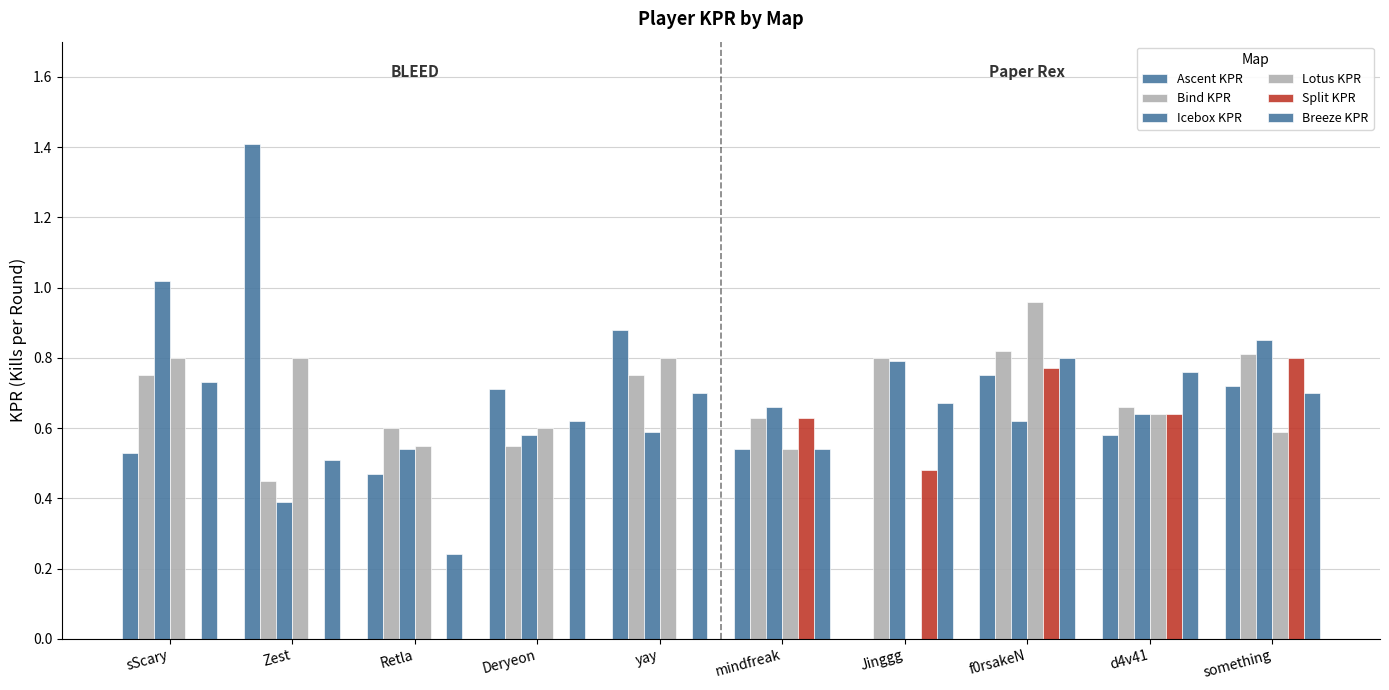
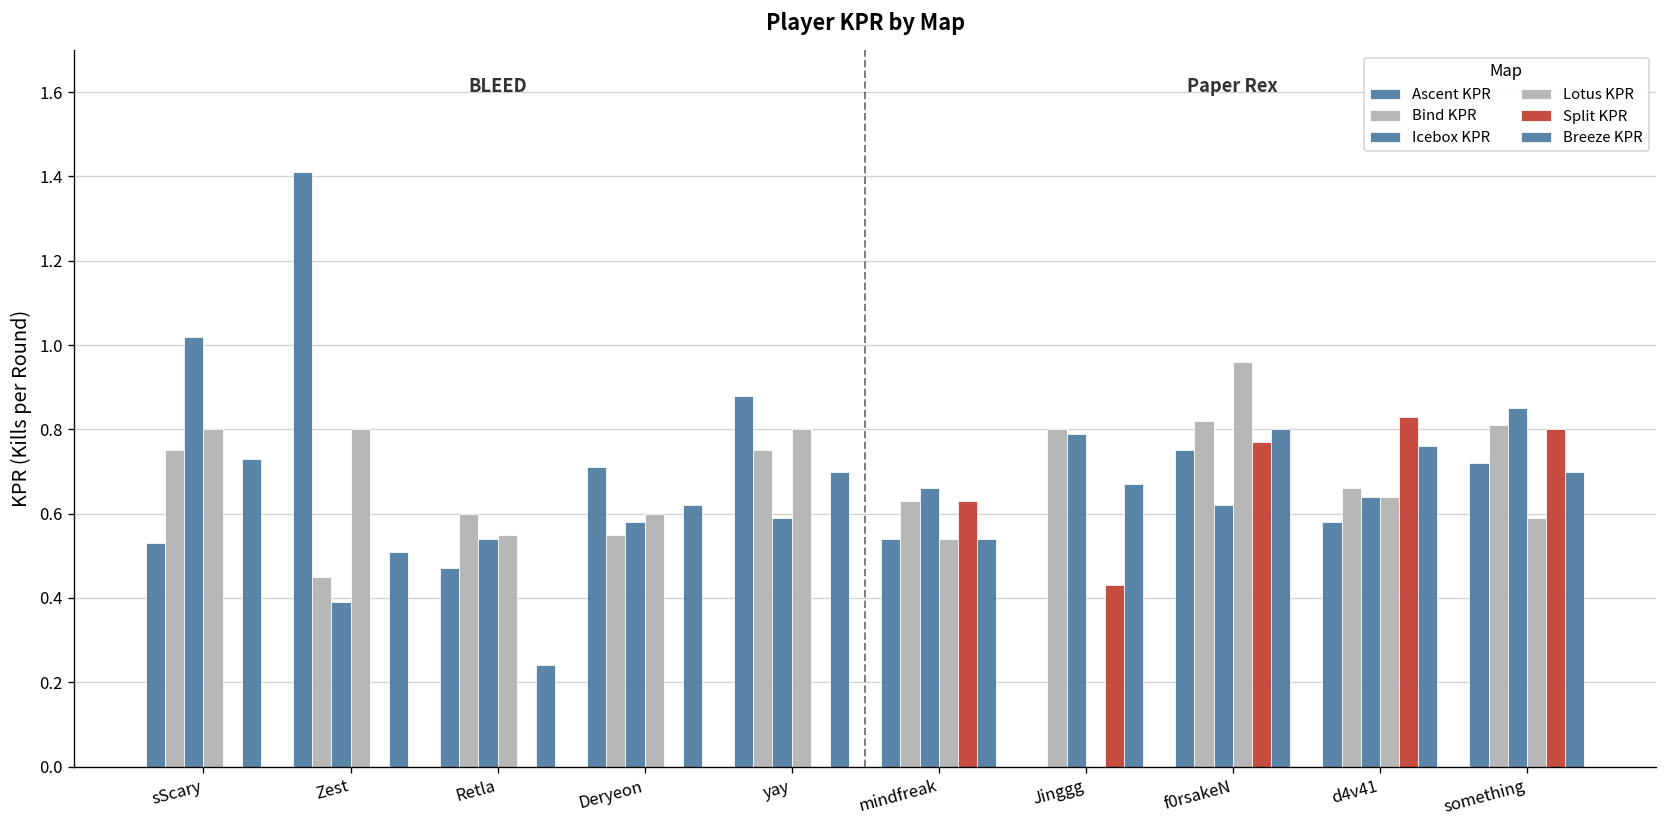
  {
    "Split KPR": {
      "sScary": 0.00,
      "Zest": 0.00,
      "Retla": 0.00,
      "Deryeon": 0.00,
      "yay": 0.00,
      "mindfreak": 0.63,
-     "Jinggg": 0.48,
+     "Jinggg": 0.43,
      "f0rsakeN": 0.77,
-     "d4v41": 0.64,
+     "d4v41": 0.83,
      "something": 0.80
    }
  }
